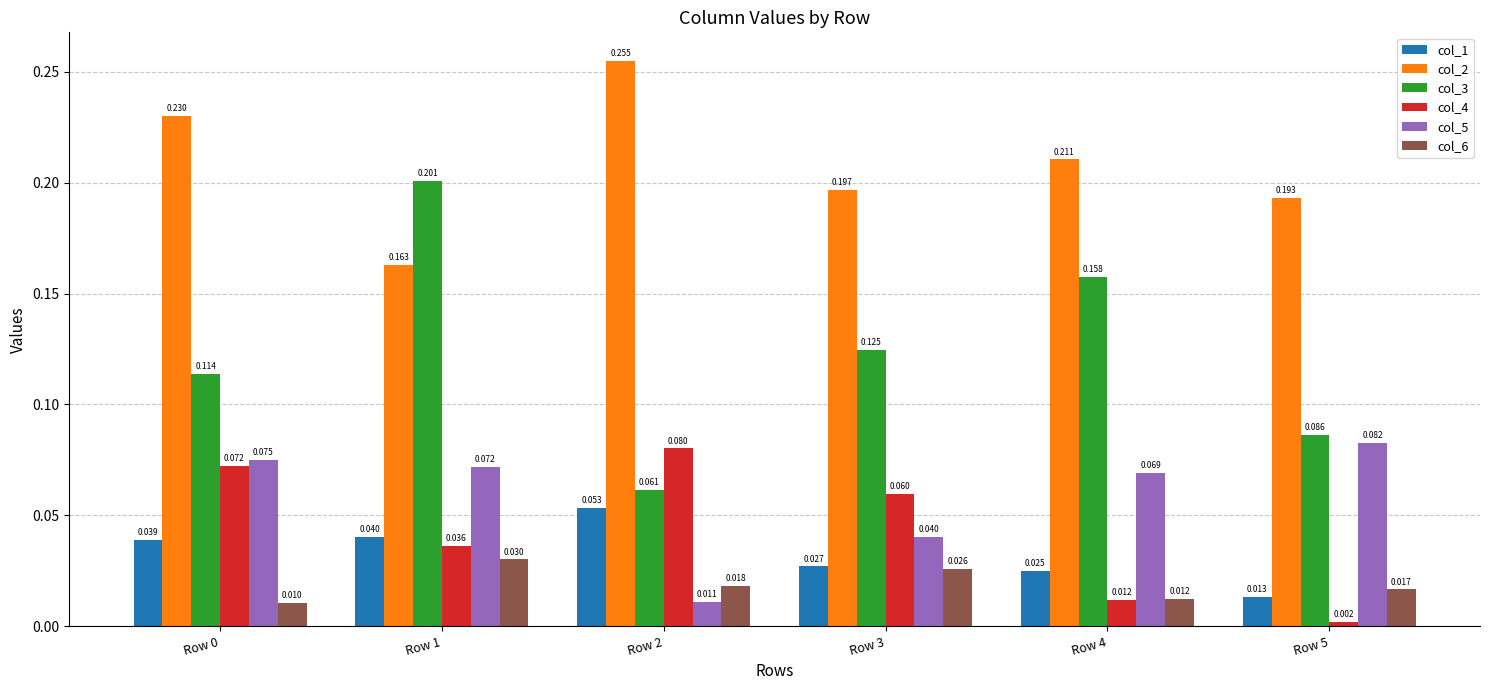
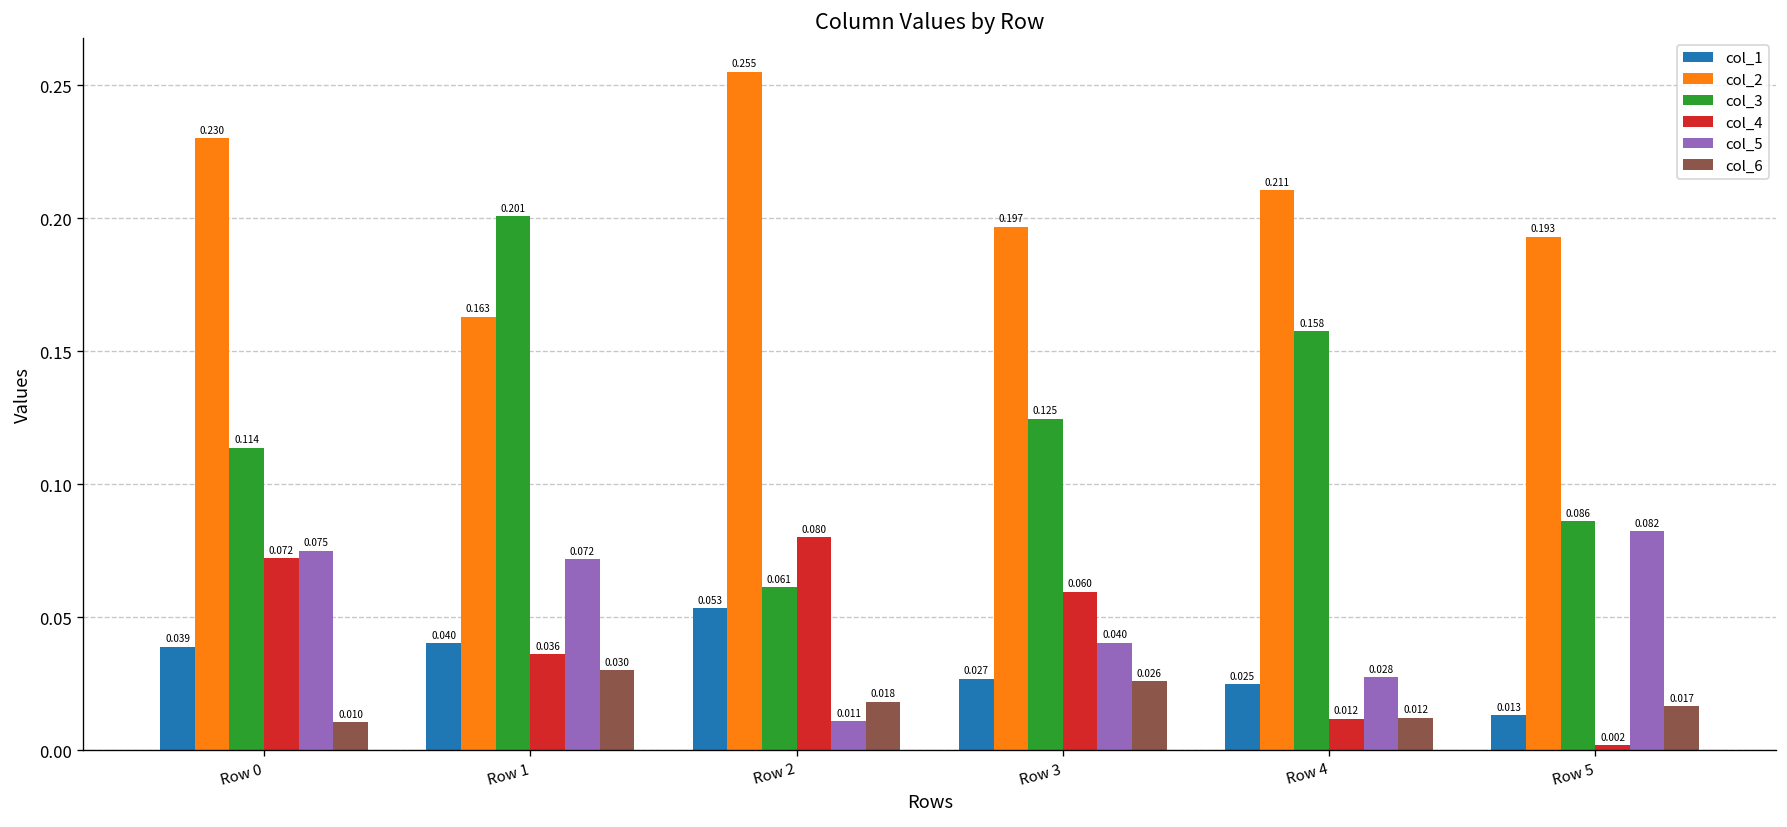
  {
    "col_1": {
      "Row 0": 0.039,
      "Row 1": 0.040,
      "Row 2": 0.053,
      "Row 3": 0.027,
      "Row 4": 0.025,
      "Row 5": 0.013
    },
    "col_2": {
      "Row 0": 0.230,
      "Row 1": 0.163,
      "Row 2": 0.255,
      "Row 3": 0.197,
      "Row 4": 0.211,
      "Row 5": 0.193
    },
    "col_3": {
      "Row 0": 0.114,
      "Row 1": 0.201,
      "Row 2": 0.061,
      "Row 3": 0.125,
      "Row 4": 0.158,
      "Row 5": 0.086
    },
    "col_4": {
      "Row 0": 0.072,
      "Row 1": 0.036,
      "Row 2": 0.080,
      "Row 3": 0.060,
      "Row 4": 0.012,
      "Row 5": 0.002
    },
    "col_5": {
      "Row 0": 0.075,
      "Row 1": 0.072,
      "Row 2": 0.011,
      "Row 3": 0.040,
-     "Row 4": 0.069,
+     "Row 4": 0.028,
      "Row 5": 0.082
    },
    "col_6": {
      "Row 0": 0.010,
      "Row 1": 0.030,
      "Row 2": 0.018,
      "Row 3": 0.026,
      "Row 4": 0.012,
      "Row 5": 0.017
    }
  }
